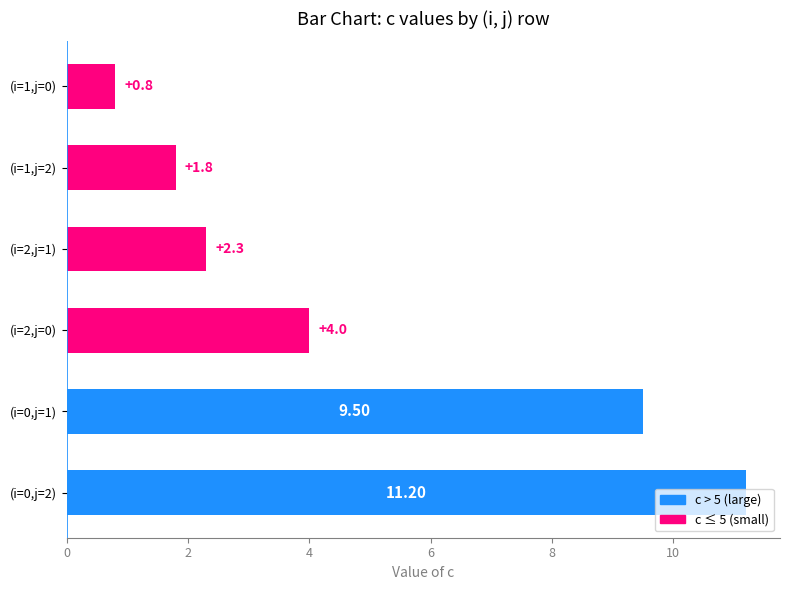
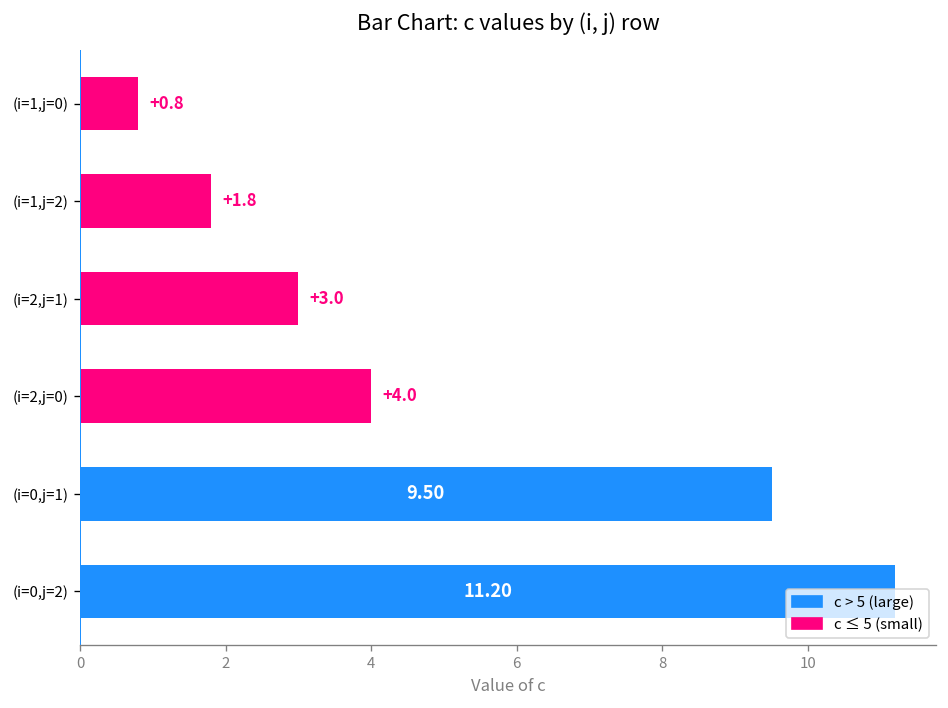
  {
    "(i=1,j=0)": "+0.8",
    "(i=1,j=2)": "+1.8",
-   "(i=2,j=1)": "+2.3",
+   "(i=2,j=1)": "+3.0",
    "(i=2,j=0)": "+4.0",
    "(i=0,j=1)": "9.50"
  }
